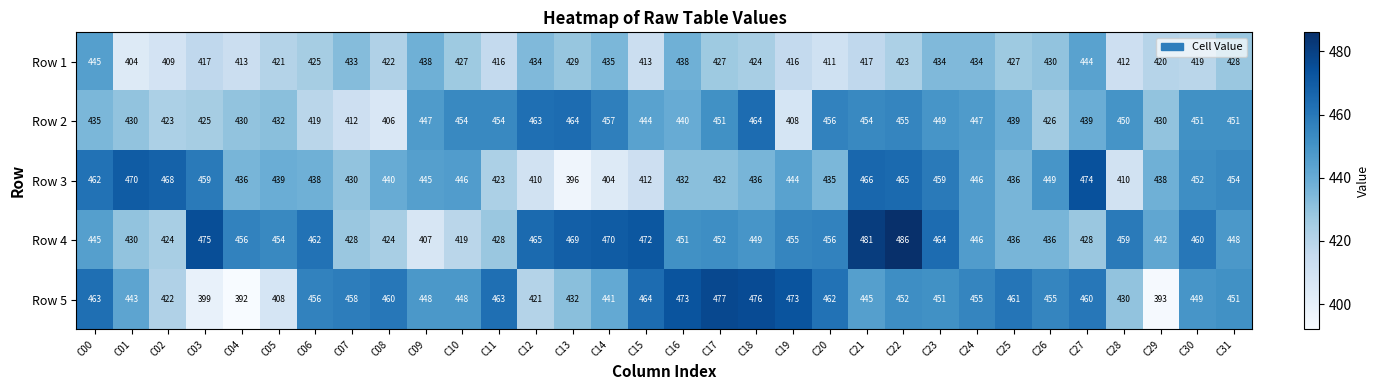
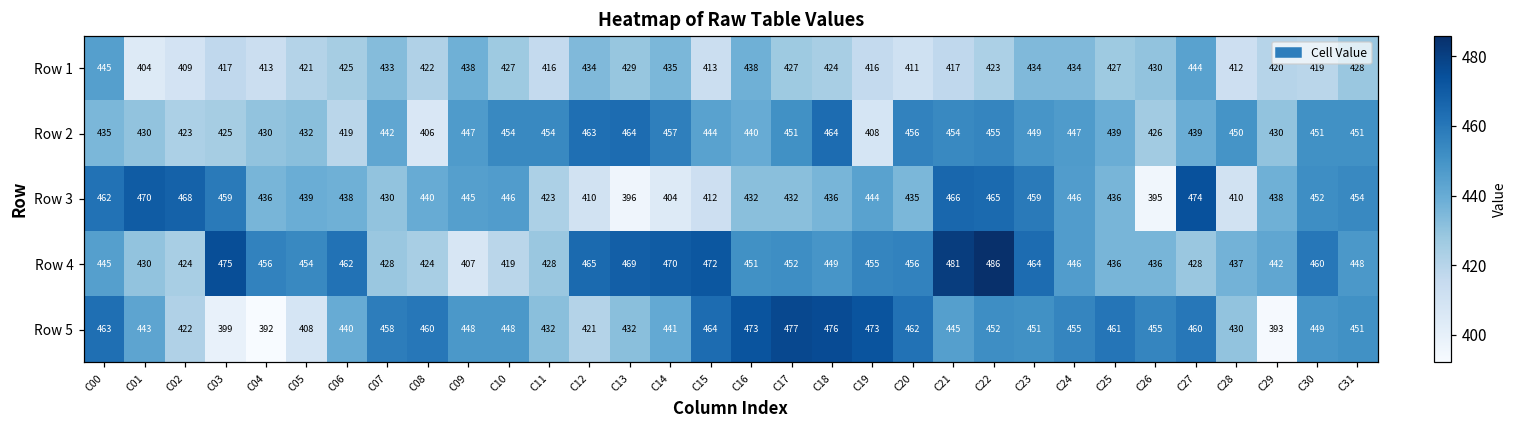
  {
    "Row 1": {
      "C00": 445,
      "C01": 404,
      "C02": 409,
      "C03": 417,
      "C04": 413,
      "C05": 421,
      "C06": 425,
      "C07": 433,
      "C08": 422,
      "C09": 438,
      "C10": 427,
      "C11": 416,
      "C12": 434,
      "C13": 429,
      "C14": 435,
      "C15": 413,
      "C16": 438,
      "C17": 427,
      "C18": 424,
      "C19": 416,
      "C20": 411,
      "C21": 417,
      "C22": 423,
      "C23": 434,
      "C24": 434,
      "C25": 427,
      "C26": 430,
      "C27": 444,
      "C28": 412,
      "C29": 420,
      "C30": 419,
      "C31": 428
    },
    "Row 2": {
      "C00": 435,
      "C01": 430,
      "C02": 423,
      "C03": 425,
      "C04": 430,
      "C05": 432,
      "C06": 419,
-     "C07": 412,
+     "C07": 442,
      "C08": 406,
      "C09": 447,
      "C10": 454,
      "C11": 454,
      "C12": 463,
      "C13": 464,
      "C14": 457,
      "C15": 444,
      "C16": 440,
      "C17": 451,
      "C18": 464,
      "C19": 408,
      "C20": 456,
      "C21": 454,
      "C22": 455,
      "C23": 449,
      "C24": 447,
      "C25": 439,
      "C26": 426,
      "C27": 439,
      "C28": 450,
      "C29": 430,
      "C30": 451,
      "C31": 451
    },
    "Row 3": {
      "C00": 462,
      "C01": 470,
      "C02": 468,
      "C03": 459,
      "C04": 436,
      "C05": 439,
      "C06": 438,
      "C07": 430,
      "C08": 440,
      "C09": 445,
      "C10": 446,
      "C11": 423,
      "C12": 410,
      "C13": 396,
      "C14": 404,
      "C15": 412,
      "C16": 432,
      "C17": 432,
      "C18": 436,
      "C19": 444,
      "C20": 435,
      "C21": 466,
      "C22": 465,
      "C23": 459,
      "C24": 446,
      "C25": 436,
-     "C26": 449,
+     "C26": 395,
      "C27": 474,
      "C28": 410,
      "C29": 438,
      "C30": 452,
      "C31": 454
    },
    "Row 4": {
      "C00": 445,
      "C01": 430,
      "C02": 424,
      "C03": 475,
      "C04": 456,
      "C05": 454,
      "C06": 462,
      "C07": 428,
      "C08": 424,
      "C09": 407,
      "C10": 419,
      "C11": 428,
      "C12": 465,
      "C13": 469,
      "C14": 470,
      "C15": 472,
      "C16": 451,
      "C17": 452,
      "C18": 449,
      "C19": 455,
      "C20": 456,
      "C21": 481,
      "C22": 486,
      "C23": 464,
      "C24": 446,
      "C25": 436,
      "C26": 436,
      "C27": 428,
-     "C28": 459,
+     "C28": 437,
      "C29": 442,
      "C30": 460,
      "C31": 448
    },
    "Row 5": {
      "C00": 463,
      "C01": 443,
      "C02": 422,
      "C03": 399,
      "C04": 392,
      "C05": 408,
-     "C06": 456,
+     "C06": 440,
      "C07": 458,
      "C08": 460,
      "C09": 448,
      "C10": 448,
-     "C11": 463,
+     "C11": 432,
      "C12": 421,
      "C13": 432,
      "C14": 441,
      "C15": 464,
      "C16": 473,
      "C17": 477,
      "C18": 476,
      "C19": 473,
      "C20": 462,
      "C21": 445,
      "C22": 452,
      "C23": 451,
      "C24": 455,
      "C25": 461,
      "C26": 455,
      "C27": 460,
      "C28": 430,
      "C29": 393,
      "C30": 449,
      "C31": 451
    }
  }
